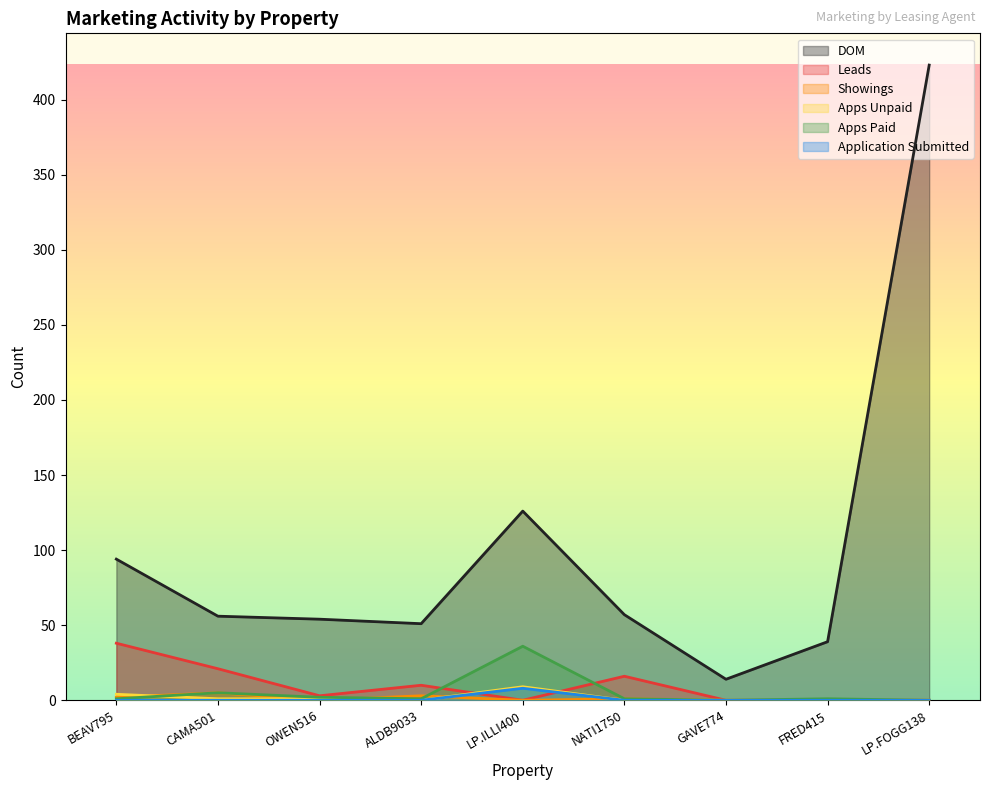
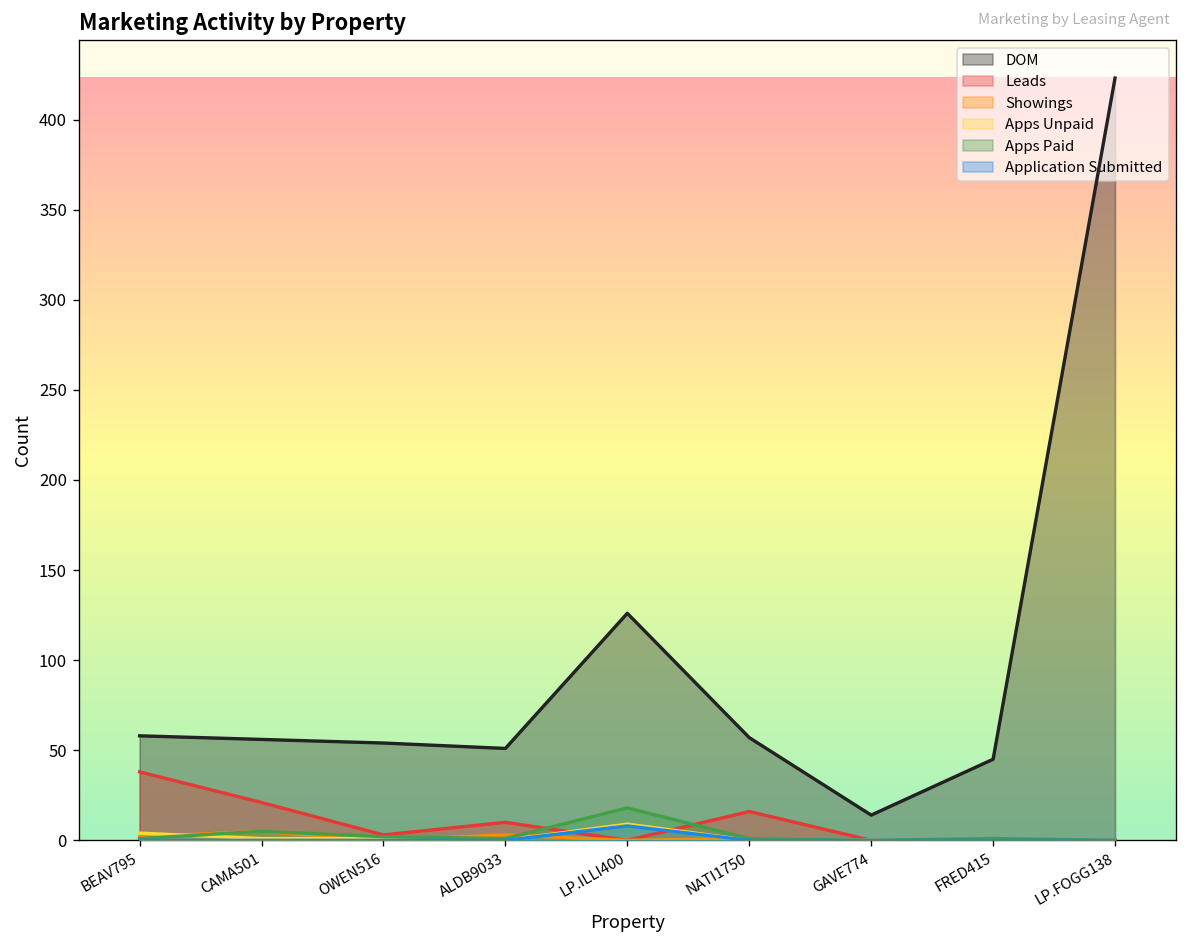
  {
    "DOM": {
-     "BEAV795": 94,
+     "BEAV795": 58,
      "CAMA501": 56,
      "OWEN516": 54,
      "ALDB9033": 51,
      "LP.ILLI400": 126,
      "NATI1750": 57,
      "GAVE774": 14,
-     "FRED415": 39
+     "FRED415": 45
    },
    "Apps Paid": {
-     "LP.ILLI400": 36
+     "LP.ILLI400": 18
    }
  }
